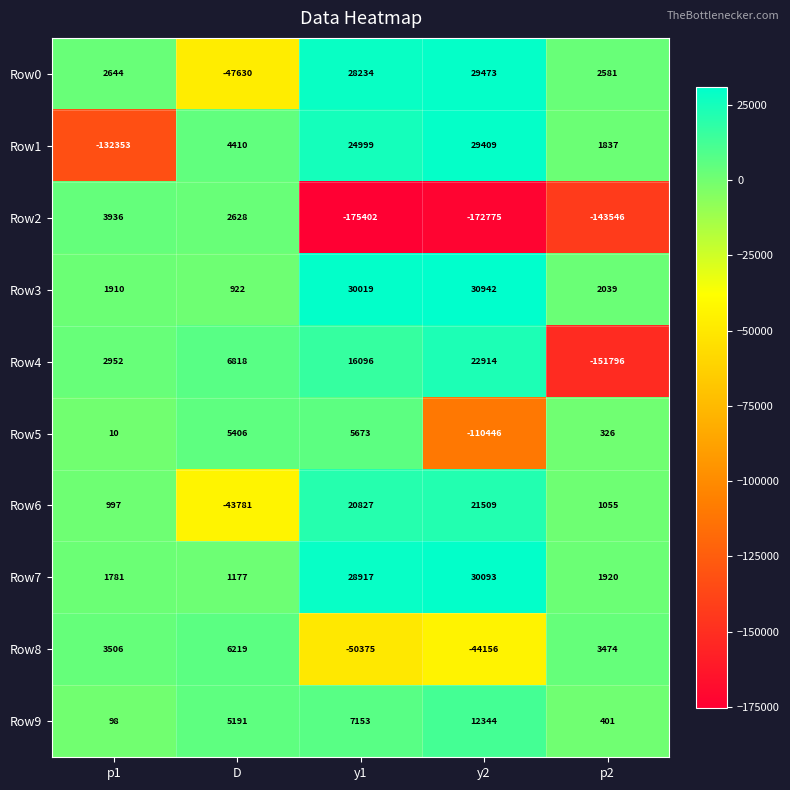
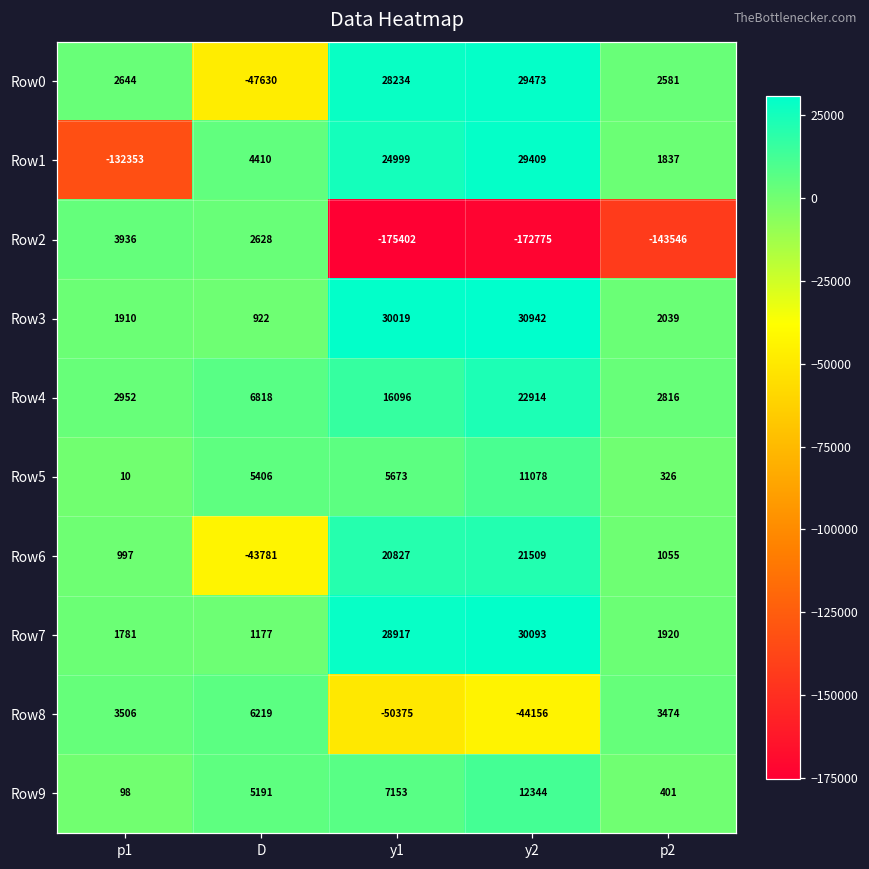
  {
    "Row0": {
      "p1": 2644,
      "D": -47630,
      "y1": 28234,
      "y2": 29473,
      "p2": 2581
    },
    "Row1": {
      "p1": -132353,
      "D": 4410,
      "y1": 24999,
      "y2": 29409,
      "p2": 1837
    },
    "Row2": {
      "p1": 3936,
      "D": 2628,
      "y1": -175402,
      "y2": -172775,
      "p2": -143546
    },
    "Row3": {
      "p1": 1910,
      "D": 922,
      "y1": 30019,
      "y2": 30942,
      "p2": 2039
    },
    "Row4": {
      "p1": 2952,
      "D": 6818,
      "y1": 16096,
      "y2": 22914,
-     "p2": -151796
+     "p2": 2816
    },
    "Row5": {
      "p1": 10,
      "D": 5406,
      "y1": 5673,
-     "y2": -110446,
+     "y2": 11078,
      "p2": 326
    },
    "Row6": {
      "p1": 997,
      "D": -43781,
      "y1": 20827,
      "y2": 21509,
      "p2": 1055
    },
    "Row7": {
      "p1": 1781,
      "D": 1177,
      "y1": 28917,
      "y2": 30093,
      "p2": 1920
    },
    "Row8": {
      "p1": 3506,
      "D": 6219,
      "y1": -50375,
      "y2": -44156,
      "p2": 3474
    },
    "Row9": {
      "p1": 98,
      "D": 5191,
      "y1": 7153,
      "y2": 12344,
      "p2": 401
    }
  }
